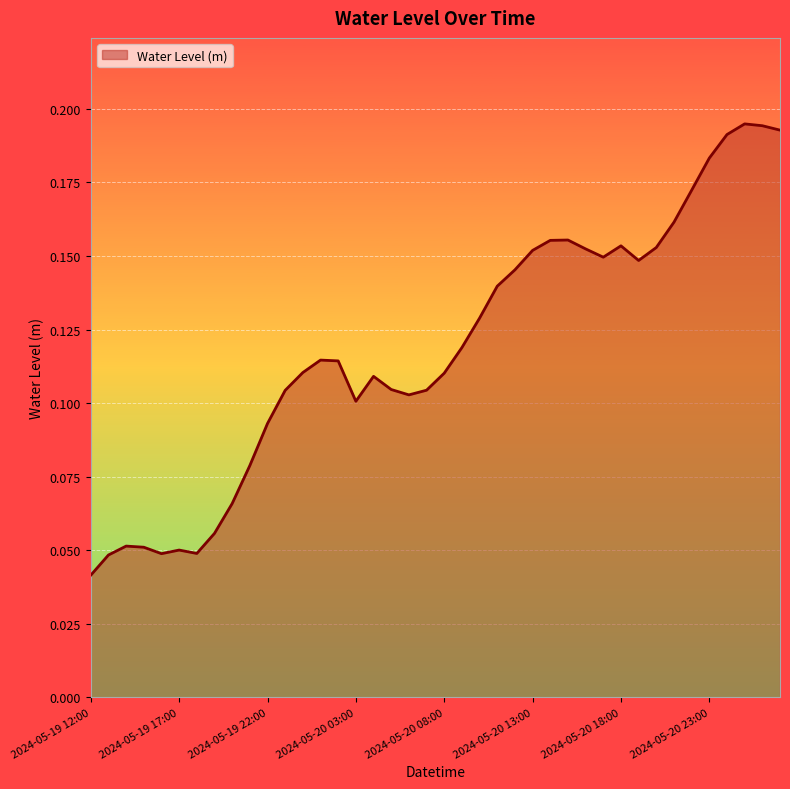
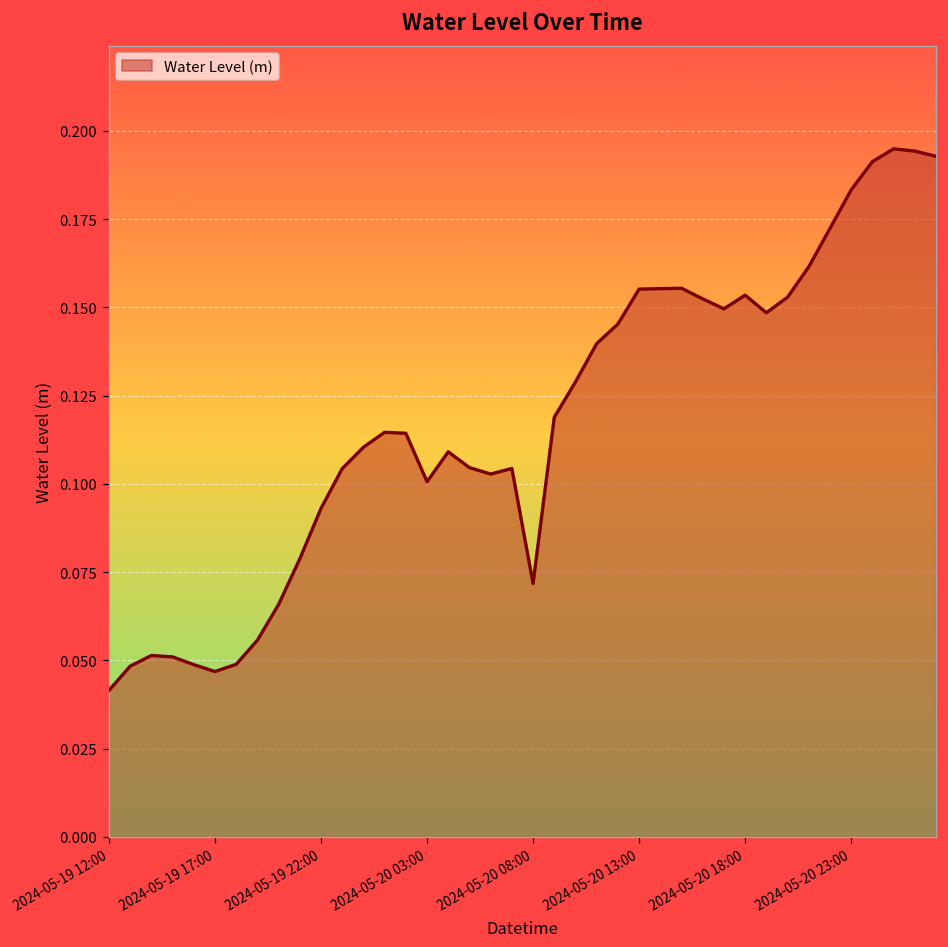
  {
    "2024-05-19 12:00": 0.041,
-   "2024-05-19 17:00": 0.050,
+   "2024-05-19 17:00": 0.047,
    "2024-05-19 22:00": 0.093,
    "2024-05-20 03:00": 0.101,
-   "2024-05-20 08:00": 0.110,
-   "2024-05-20 13:00": 0.152,
+   "2024-05-20 08:00": 0.072,
+   "2024-05-20 13:00": 0.155,
    "2024-05-20 18:00": 0.153,
    "2024-05-20 23:00": 0.183
  }
